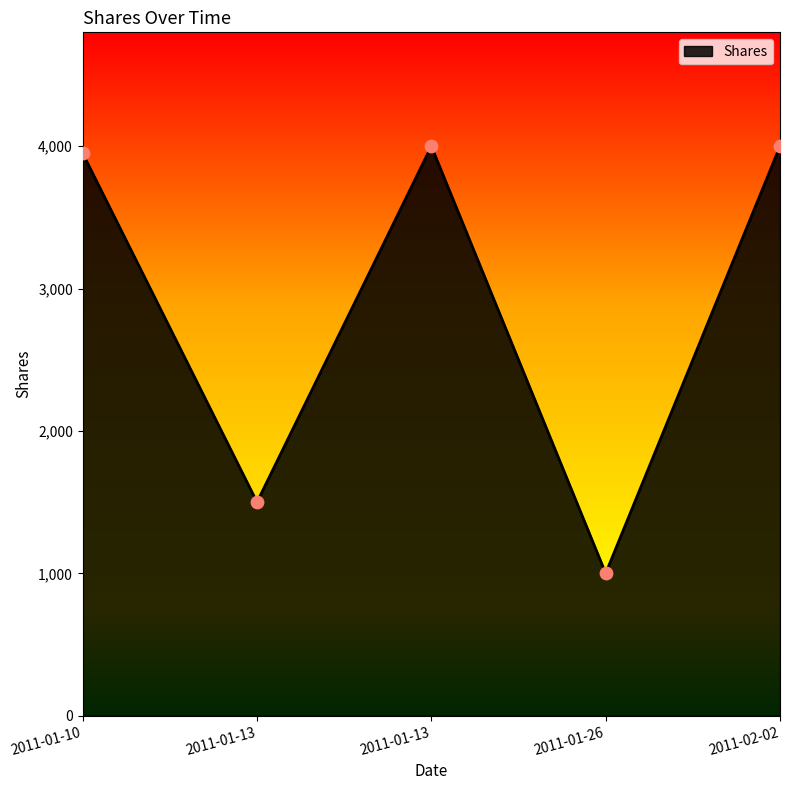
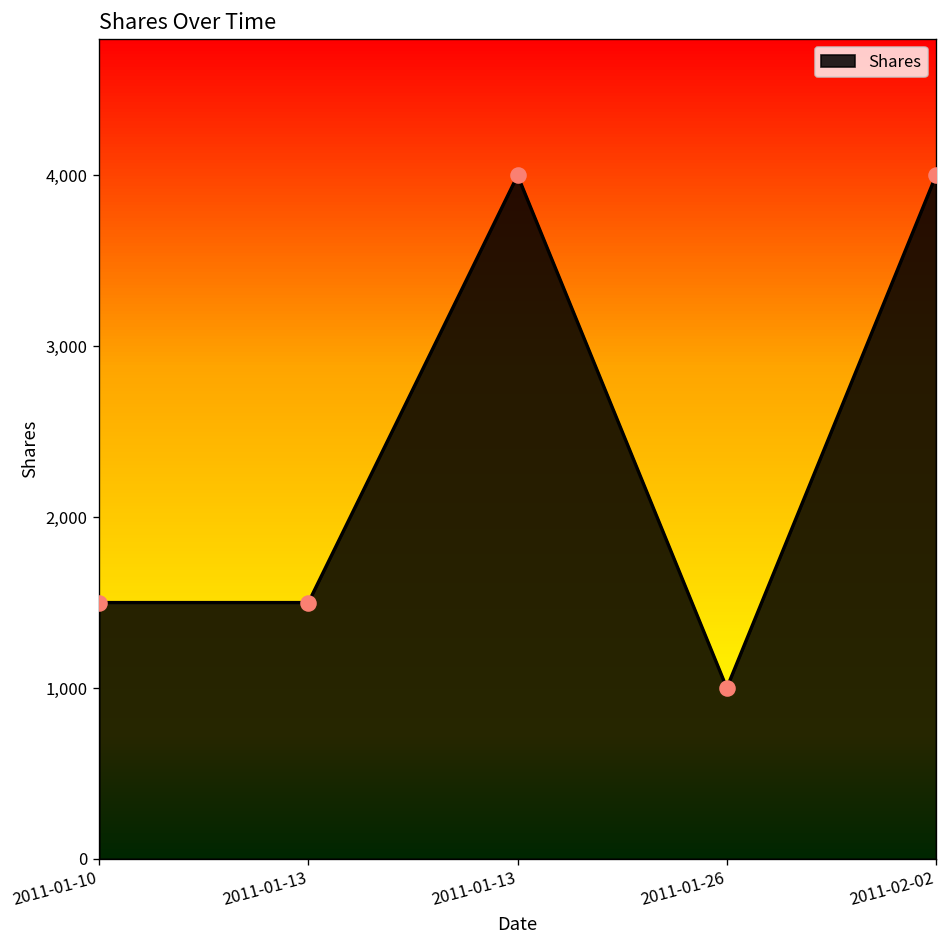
  {
-   "2011-01-10": "3,950",
+   "2011-01-10": "1,500",
    "2011-01-26": "1,000",
    "2011-02-02": "4,000"
  }
